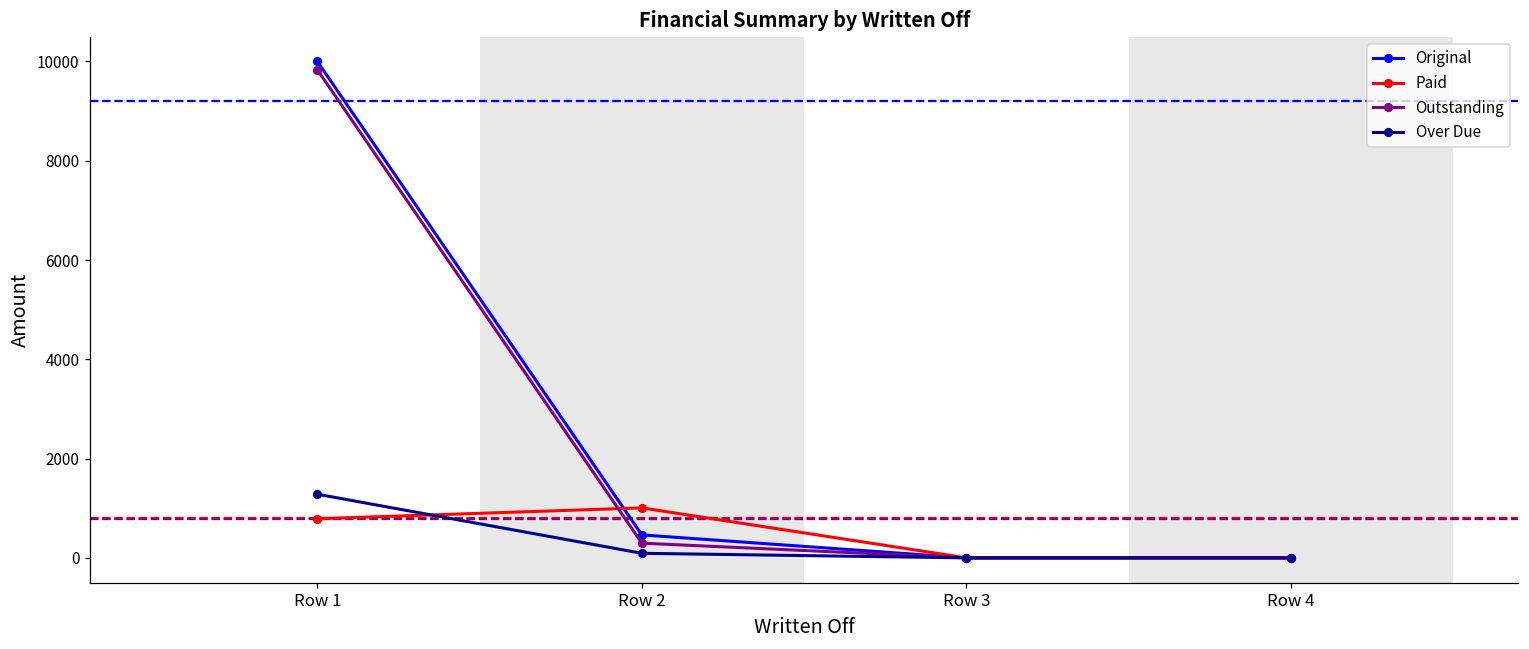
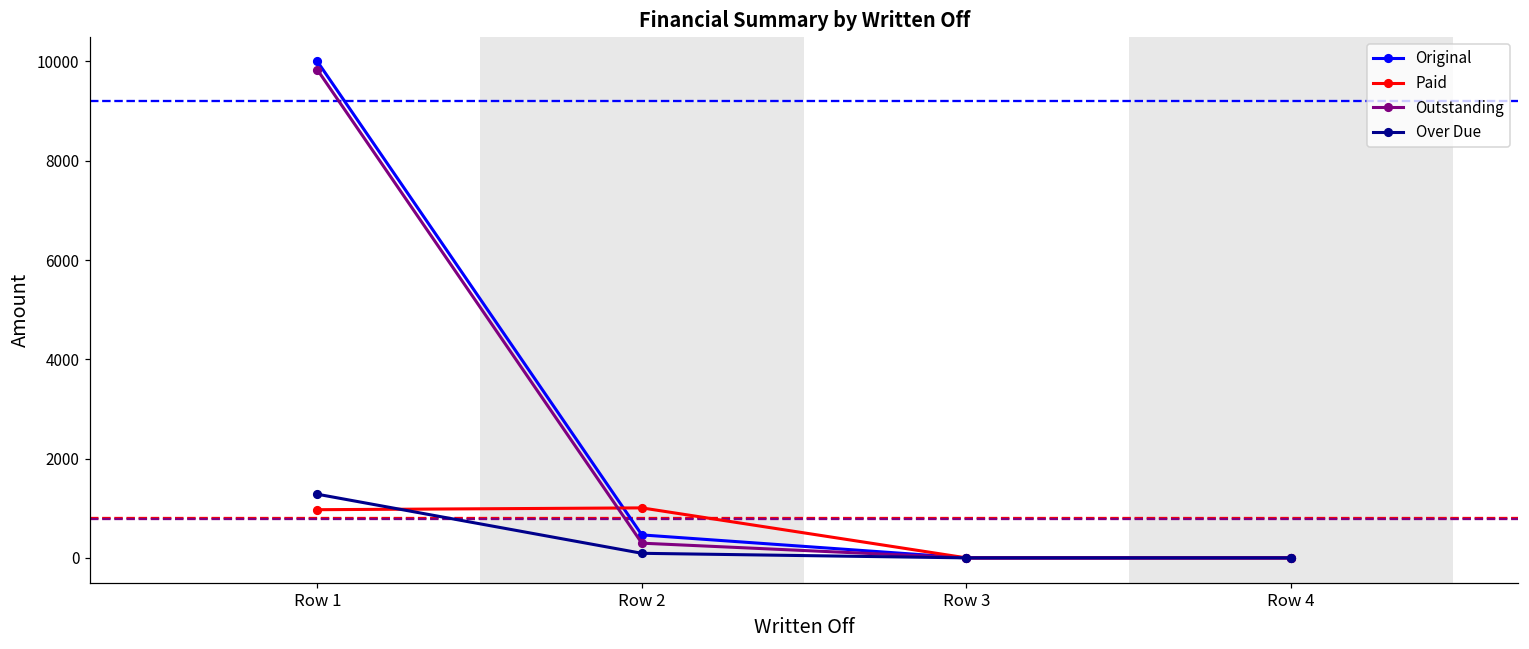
  {
    "Original": {
      "Row 1": 10000,
      "Row 2": 500
    },
    "Paid": {
-     "Row 1": 800,
+     "Row 1": 1000,
      "Row 2": 1000
    },
    "Outstanding": {
      "Row 1": 9800,
      "Row 2": 300
    },
    "Over Due": {
      "Row 1": 1300,
      "Row 2": 100
    }
  }
